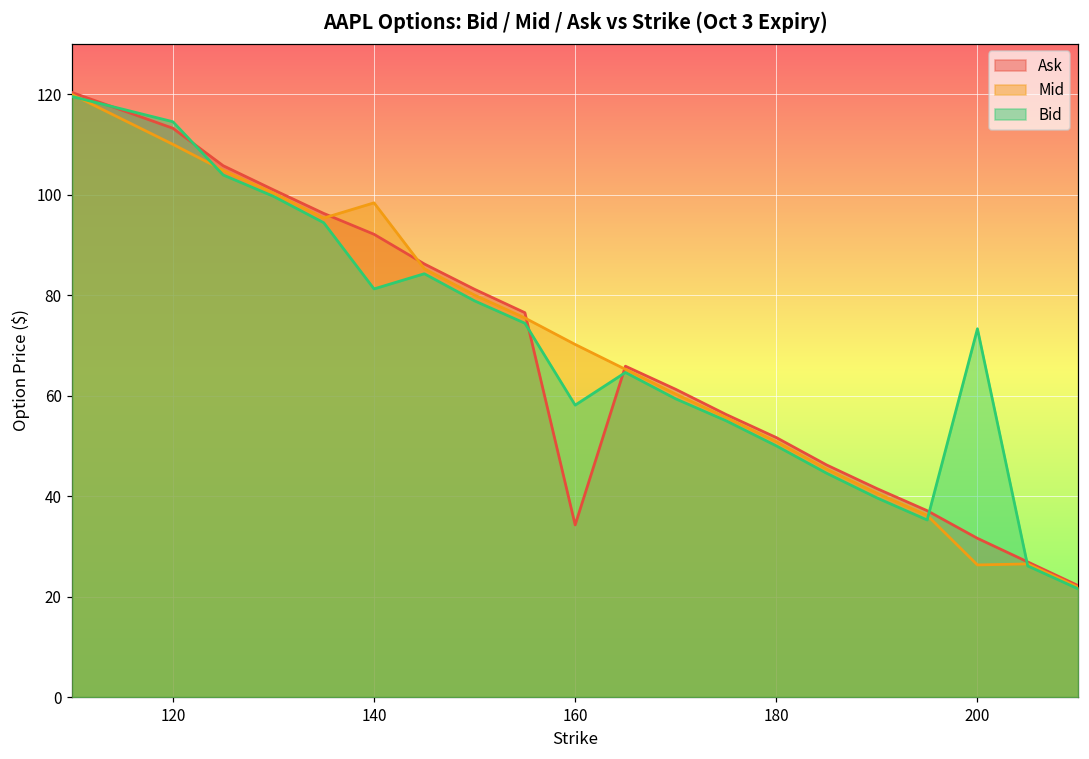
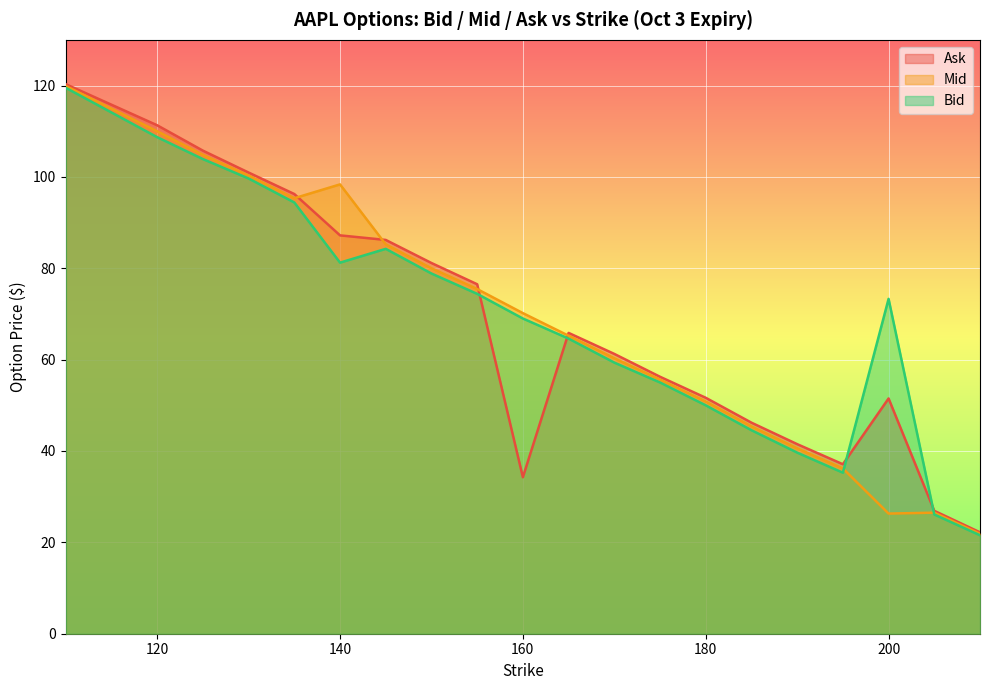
  {
    "Ask": {
-     "120": 113,
-     "140": 92,
+     "120": 111,
+     "140": 87,
      "160": 34,
      "180": 52,
-     "200": 32
+     "200": 52
    },
    "Mid": {
      "120": 110,
      "140": 98,
      "160": 70,
      "180": 51,
      "200": 26
    },
    "Bid": {
-     "120": 115,
+     "120": 109,
      "140": 81,
-     "160": 58,
+     "160": 69,
      "180": 50,
      "200": 73
    }
  }
